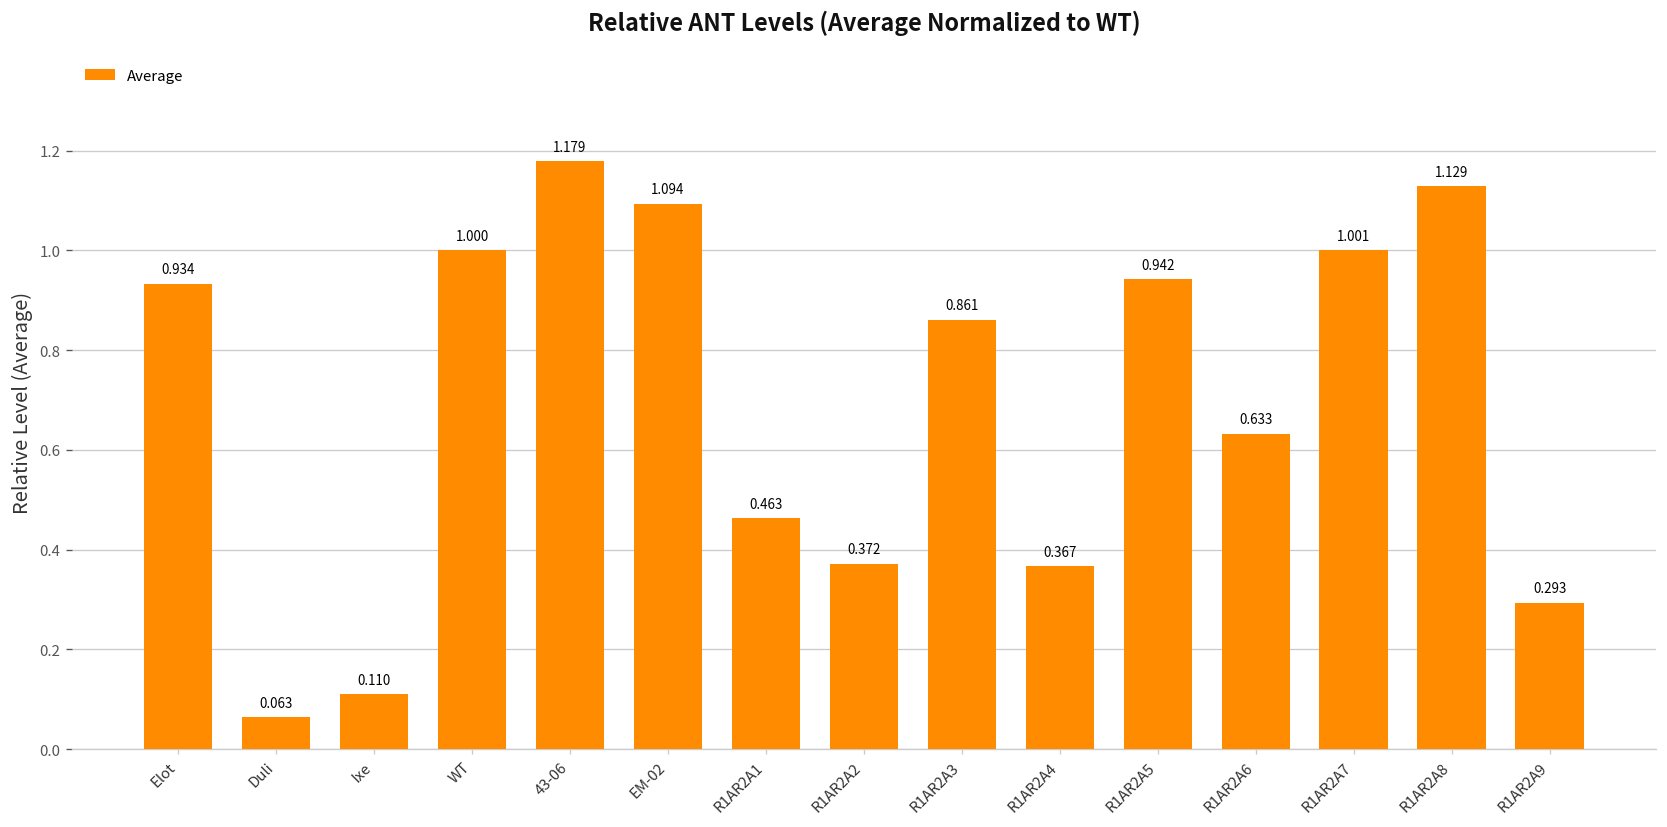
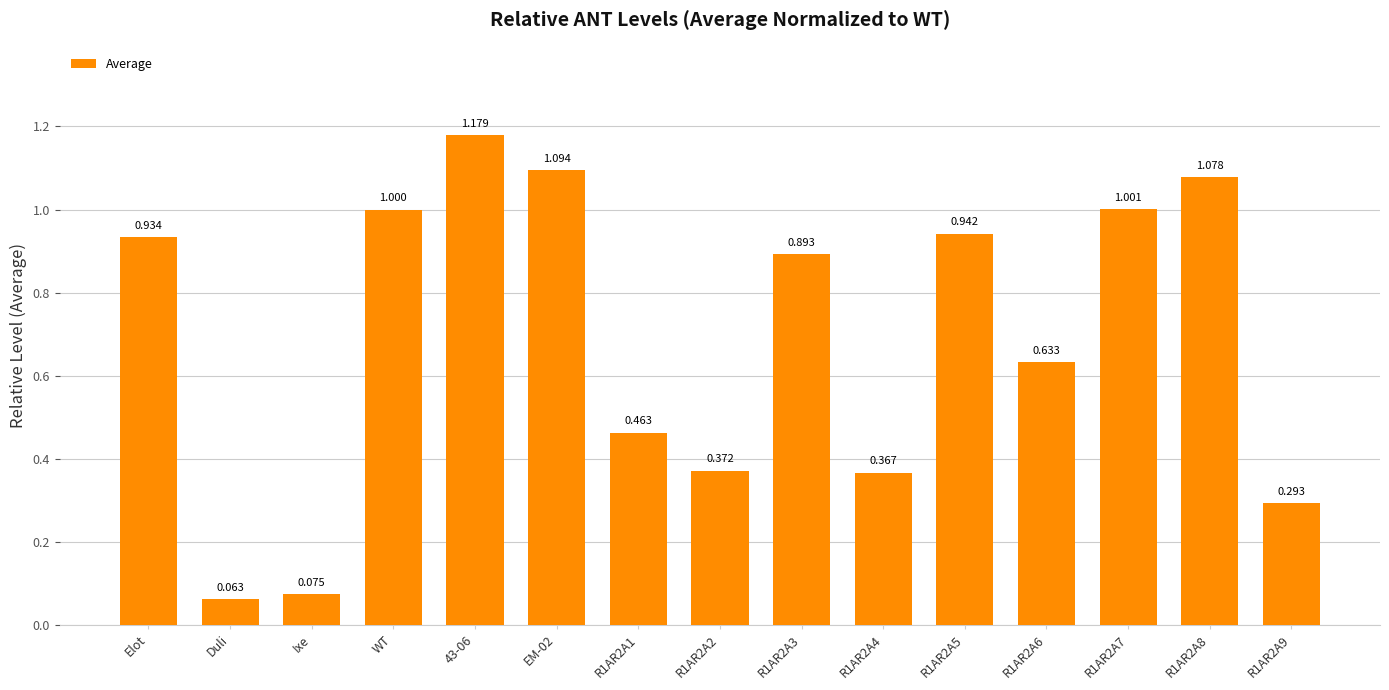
  {
    "Elot": 0.934,
    "Duli": 0.063,
-   "Ixe": 0.110,
+   "Ixe": 0.075,
    "WT": 1.000,
    "43-06": 1.179,
    "EM-02": 1.094,
    "R1AR2A1": 0.463,
    "R1AR2A2": 0.372,
-   "R1AR2A3": 0.861,
+   "R1AR2A3": 0.893,
    "R1AR2A4": 0.367,
    "R1AR2A5": 0.942,
    "R1AR2A6": 0.633,
    "R1AR2A7": 1.001,
-   "R1AR2A8": 1.129,
+   "R1AR2A8": 1.078,
    "R1AR2A9": 0.293
  }
